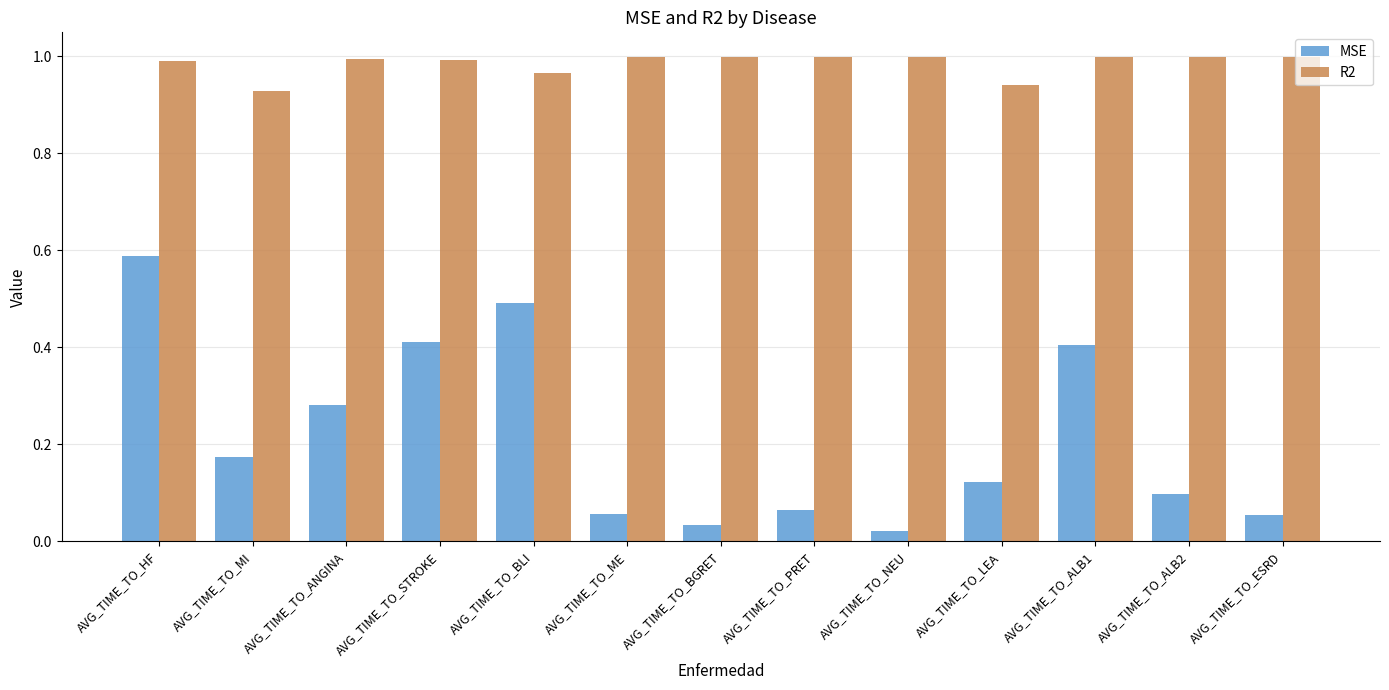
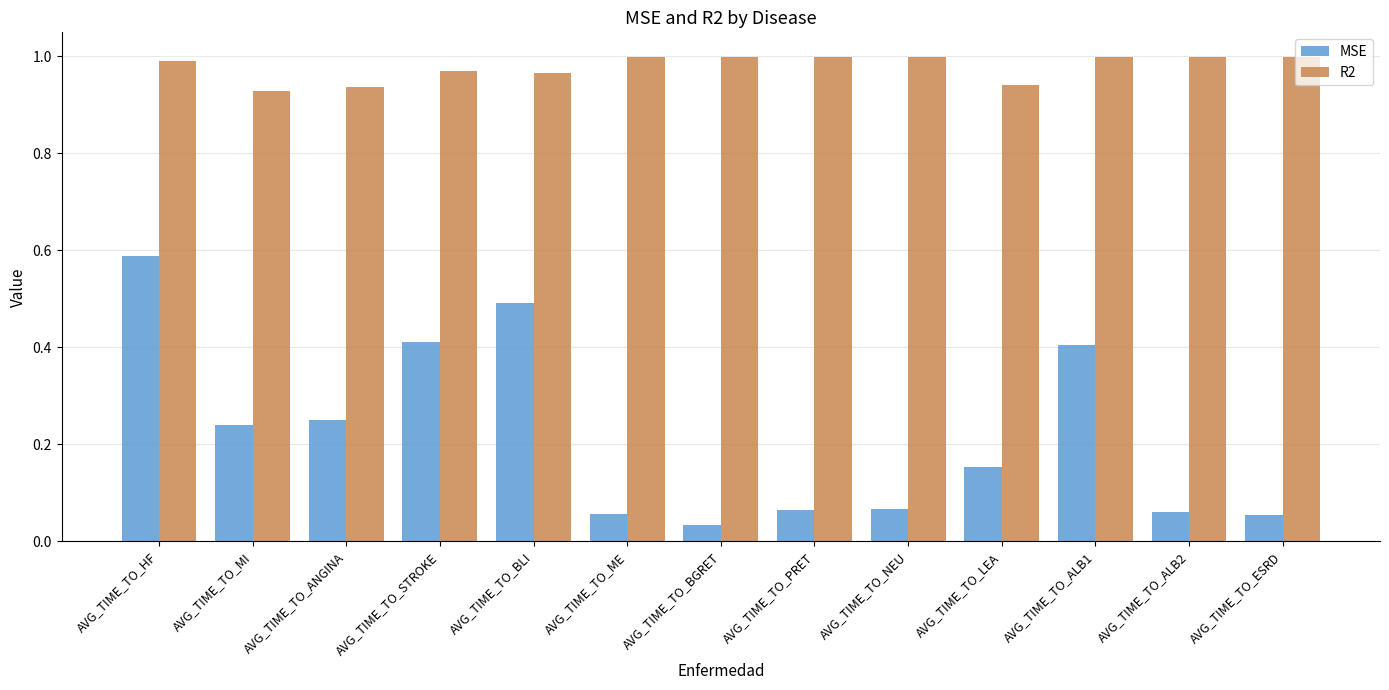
  {
    "MSE": {
      "AVG_TIME_TO_HF": 0.59,
-     "AVG_TIME_TO_MI": 0.17,
-     "AVG_TIME_TO_ANGINA": 0.28,
+     "AVG_TIME_TO_MI": 0.24,
+     "AVG_TIME_TO_ANGINA": 0.25,
      "AVG_TIME_TO_STROKE": 0.41,
      "AVG_TIME_TO_BLI": 0.49,
      "AVG_TIME_TO_ME": 0.06,
      "AVG_TIME_TO_BGRET": 0.03,
      "AVG_TIME_TO_PRET": 0.06,
-     "AVG_TIME_TO_NEU": 0.02,
-     "AVG_TIME_TO_LEA": 0.12,
+     "AVG_TIME_TO_NEU": 0.07,
+     "AVG_TIME_TO_LEA": 0.15,
      "AVG_TIME_TO_ALB1": 0.41,
-     "AVG_TIME_TO_ALB2": 0.10,
+     "AVG_TIME_TO_ALB2": 0.06,
      "AVG_TIME_TO_ESRD": 0.06
    },
    "R2": {
      "AVG_TIME_TO_HF": 0.99,
      "AVG_TIME_TO_MI": 0.93,
-     "AVG_TIME_TO_ANGINA": 0.99,
-     "AVG_TIME_TO_STROKE": 0.99,
+     "AVG_TIME_TO_ANGINA": 0.94,
+     "AVG_TIME_TO_STROKE": 0.97,
      "AVG_TIME_TO_BLI": 0.97,
      "AVG_TIME_TO_ME": 1.00,
      "AVG_TIME_TO_BGRET": 1.00,
      "AVG_TIME_TO_PRET": 1.00,
      "AVG_TIME_TO_NEU": 1.00,
      "AVG_TIME_TO_LEA": 0.94,
      "AVG_TIME_TO_ALB1": 1.00,
      "AVG_TIME_TO_ALB2": 1.00
    }
  }
